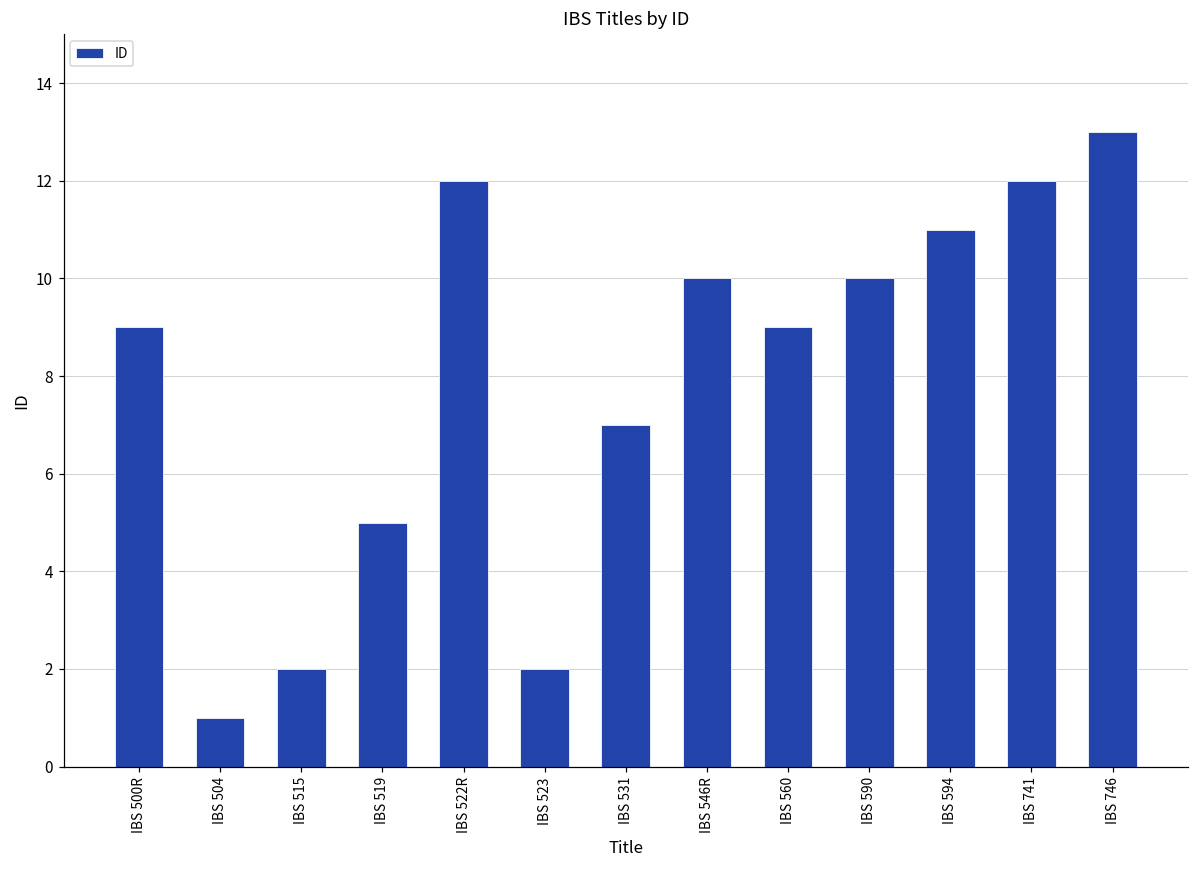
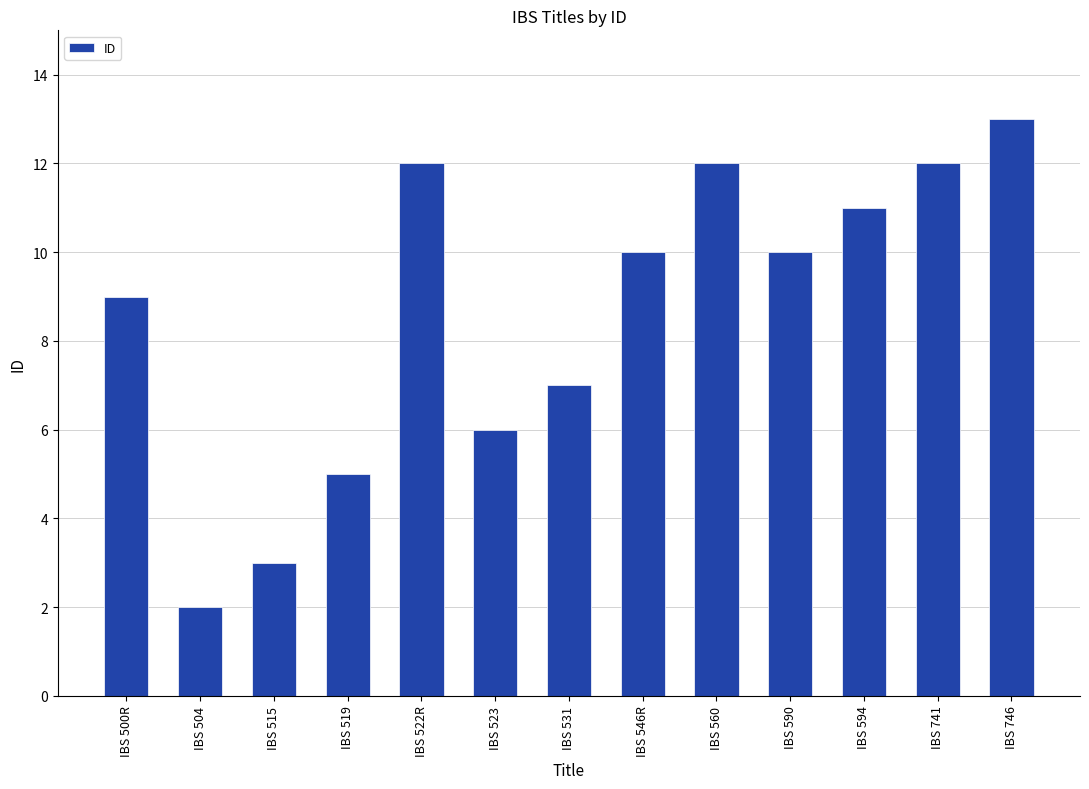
  {
    "IBS 500R": 9,
-   "IBS 504": 1,
-   "IBS 515": 2,
+   "IBS 504": 2,
+   "IBS 515": 3,
    "IBS 519": 5,
    "IBS 522R": 12,
-   "IBS 523": 2,
+   "IBS 523": 6,
    "IBS 531": 7,
    "IBS 546R": 10,
-   "IBS 560": 9,
+   "IBS 560": 12,
    "IBS 590": 10,
    "IBS 594": 11,
    "IBS 741": 12,
    "IBS 746": 13
  }
